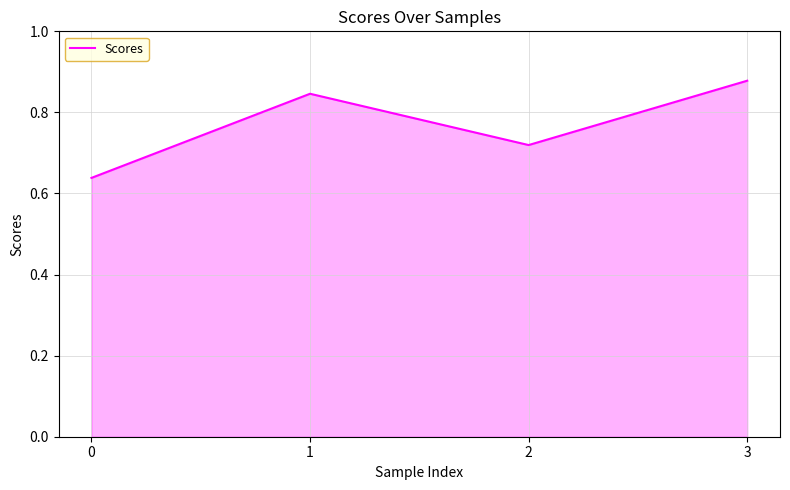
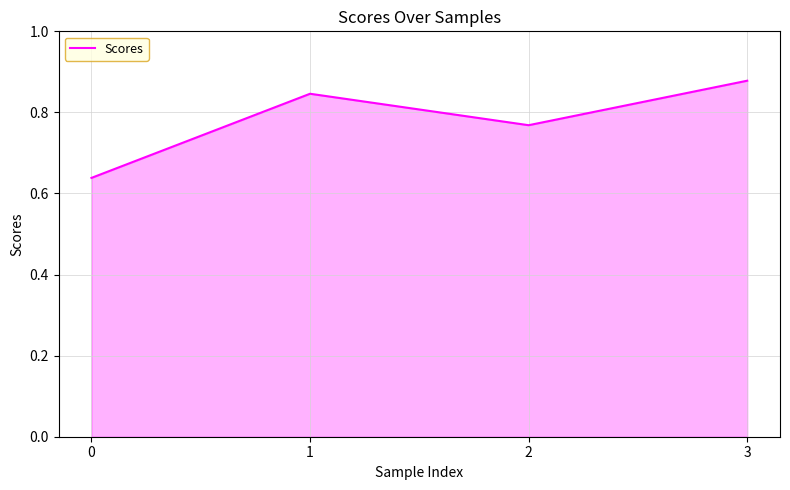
  {
    "0": 0.64,
    "1": 0.85,
-   "2": 0.72,
+   "2": 0.77,
    "3": 0.88
  }
